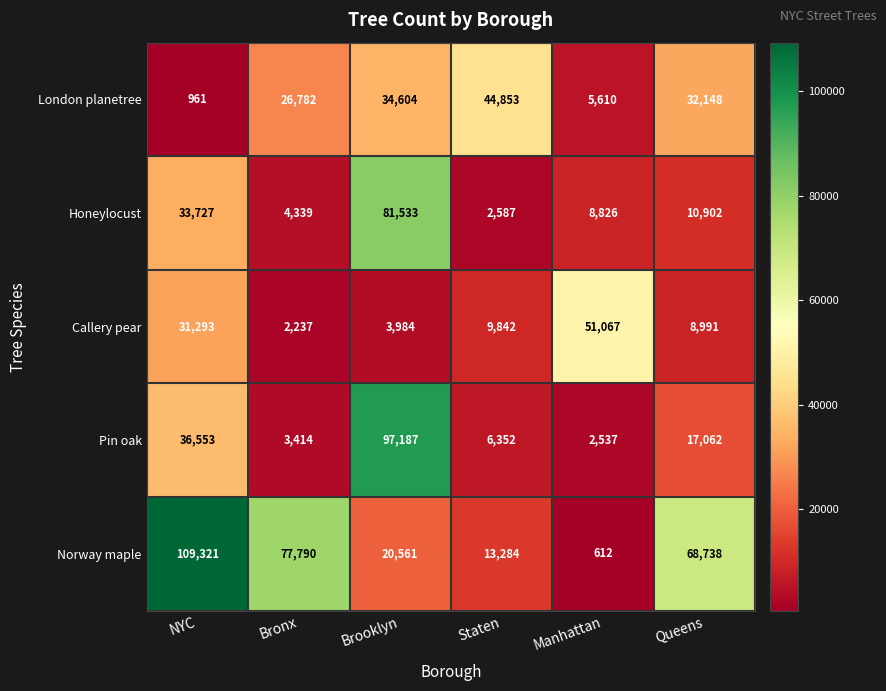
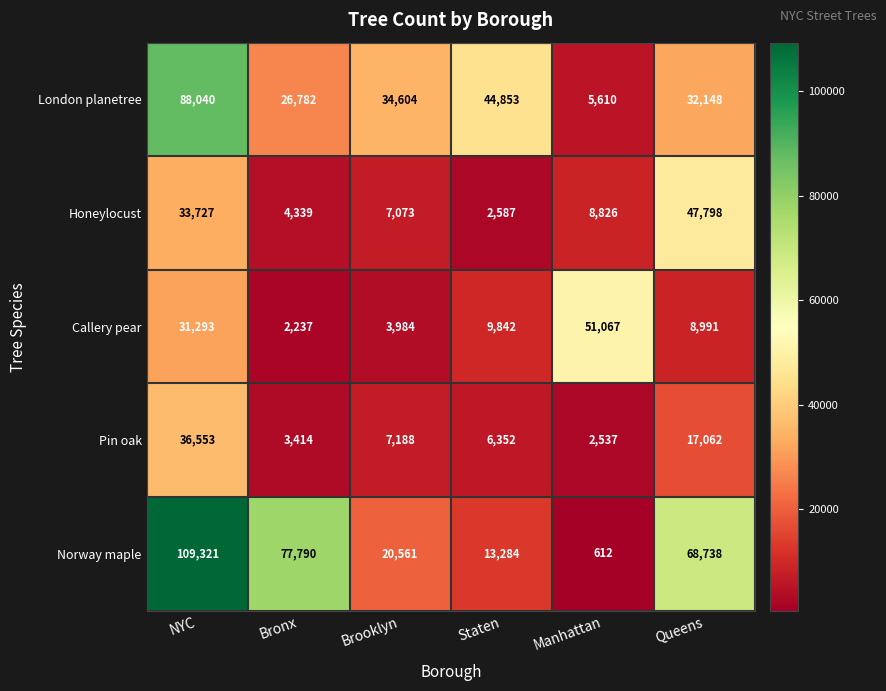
  {
    "London planetree": {
-     "NYC": "961",
+     "NYC": "88,040",
      "Bronx": "26,782",
      "Brooklyn": "34,604",
      "Staten": "44,853",
      "Manhattan": "5,610",
      "Queens": "32,148"
    },
    "Honeylocust": {
      "NYC": "33,727",
      "Bronx": "4,339",
-     "Brooklyn": "81,533",
+     "Brooklyn": "7,073",
      "Staten": "2,587",
      "Manhattan": "8,826",
-     "Queens": "10,902"
+     "Queens": "47,798"
    },
    "Callery pear": {
      "NYC": "31,293",
      "Bronx": "2,237",
      "Brooklyn": "3,984",
      "Staten": "9,842",
      "Manhattan": "51,067",
      "Queens": "8,991"
    },
    "Pin oak": {
      "NYC": "36,553",
      "Bronx": "3,414",
-     "Brooklyn": "97,187",
+     "Brooklyn": "7,188",
      "Staten": "6,352",
      "Manhattan": "2,537",
      "Queens": "17,062"
    },
    "Norway maple": {
      "NYC": "109,321",
      "Bronx": "77,790",
      "Brooklyn": "20,561",
      "Staten": "13,284",
      "Manhattan": "612",
      "Queens": "68,738"
    }
  }
